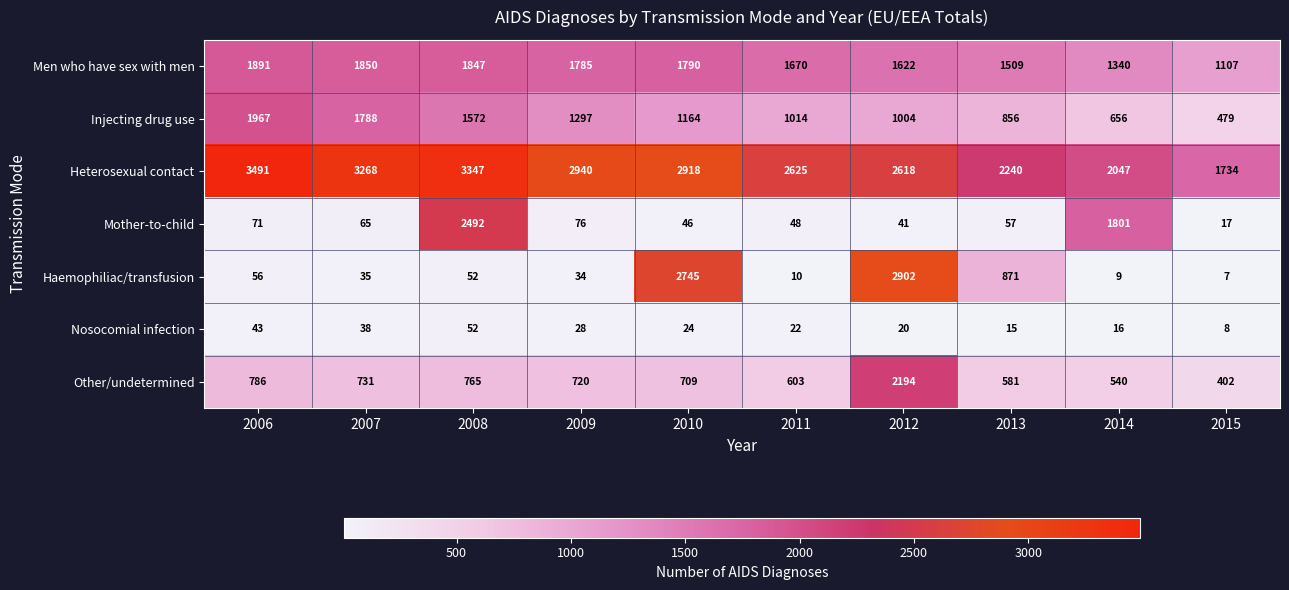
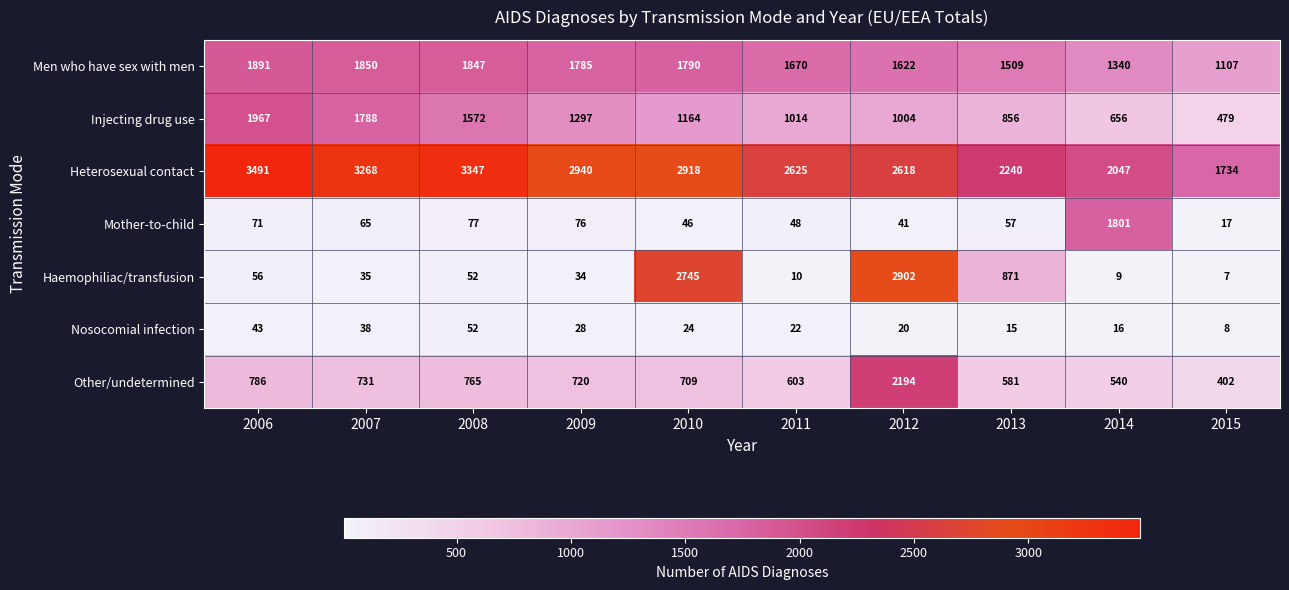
  {
    "Men who have sex with men": {
      "2006": 1891,
      "2007": 1850,
      "2008": 1847,
      "2009": 1785,
      "2010": 1790,
      "2011": 1670,
      "2012": 1622,
      "2013": 1509,
      "2014": 1340,
      "2015": 1107
    },
    "Injecting drug use": {
      "2006": 1967,
      "2007": 1788,
      "2008": 1572,
      "2009": 1297,
      "2010": 1164,
      "2011": 1014,
      "2012": 1004,
      "2013": 856,
      "2014": 656,
      "2015": 479
    },
    "Heterosexual contact": {
      "2006": 3491,
      "2007": 3268,
      "2008": 3347,
      "2009": 2940,
      "2010": 2918,
      "2011": 2625,
      "2012": 2618,
      "2013": 2240,
      "2014": 2047,
      "2015": 1734
    },
    "Mother-to-child": {
      "2006": 71,
      "2007": 65,
-     "2008": 2492,
+     "2008": 77,
      "2009": 76,
      "2010": 46,
      "2011": 48,
      "2012": 41,
      "2013": 57,
      "2014": 1801,
      "2015": 17
    },
    "Haemophiliac/transfusion": {
      "2006": 56,
      "2007": 35,
      "2008": 52,
      "2009": 34,
      "2010": 2745,
      "2011": 10,
      "2012": 2902,
      "2013": 871,
      "2014": 9,
      "2015": 7
    },
    "Nosocomial infection": {
      "2006": 43,
      "2007": 38,
      "2008": 52,
      "2009": 28,
      "2010": 24,
      "2011": 22,
      "2012": 20,
      "2013": 15,
      "2014": 16,
      "2015": 8
    },
    "Other/undetermined": {
      "2006": 786,
      "2007": 731,
      "2008": 765,
      "2009": 720,
      "2010": 709,
      "2011": 603,
      "2012": 2194,
      "2013": 581,
      "2014": 540,
      "2015": 402
    }
  }
